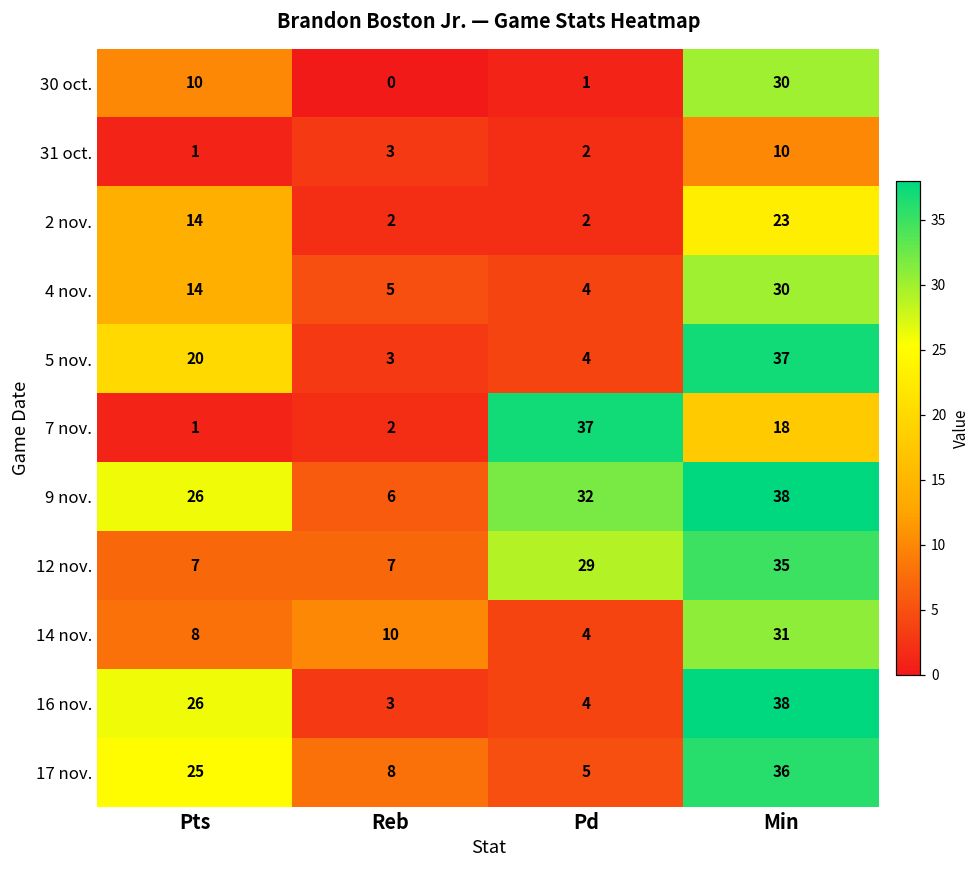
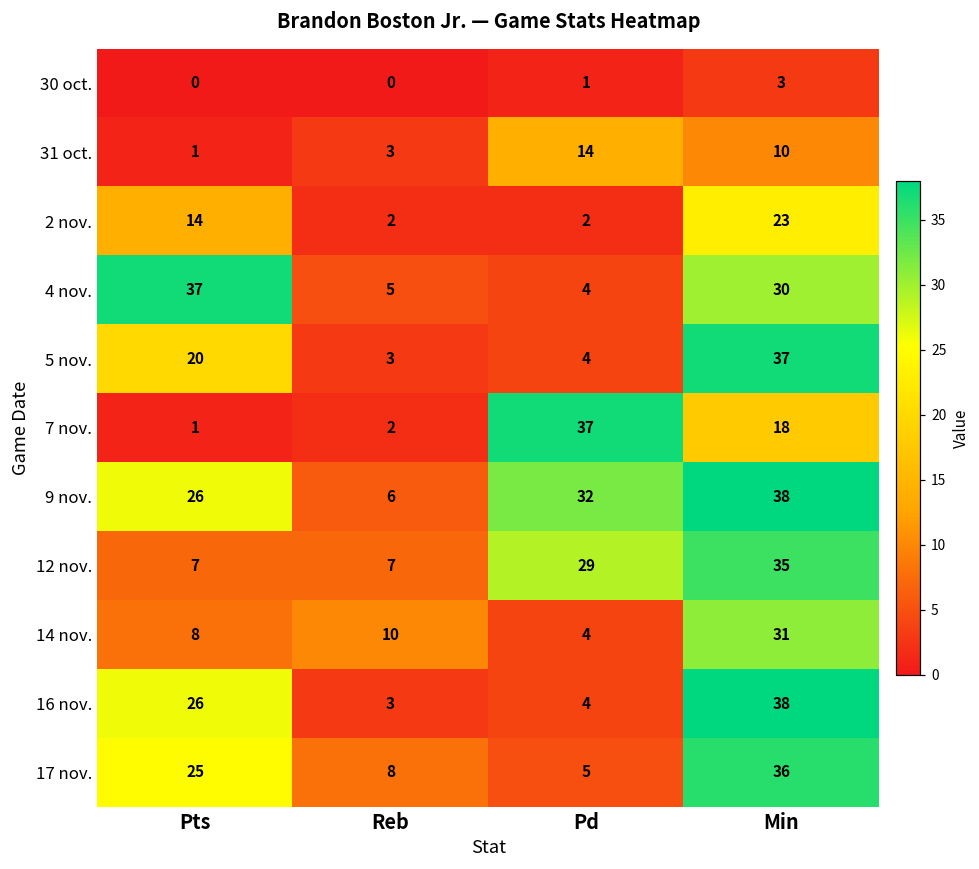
  {
    "30 oct.": {
-     "Pts": 10,
+     "Pts": 0,
      "Reb": 0,
      "Pd": 1,
-     "Min": 30
+     "Min": 3
    },
    "31 oct.": {
      "Pts": 1,
      "Reb": 3,
-     "Pd": 2,
+     "Pd": 14,
      "Min": 10
    },
    "2 nov.": {
      "Pts": 14,
      "Reb": 2,
      "Pd": 2,
      "Min": 23
    },
    "4 nov.": {
-     "Pts": 14,
+     "Pts": 37,
      "Reb": 5,
      "Pd": 4,
      "Min": 30
    },
    "5 nov.": {
      "Pts": 20,
      "Reb": 3,
      "Pd": 4,
      "Min": 37
    },
    "7 nov.": {
      "Pts": 1,
      "Reb": 2,
      "Pd": 37,
      "Min": 18
    },
    "9 nov.": {
      "Pts": 26,
      "Reb": 6,
      "Pd": 32,
      "Min": 38
    },
    "12 nov.": {
      "Pts": 7,
      "Reb": 7,
      "Pd": 29,
      "Min": 35
    },
    "14 nov.": {
      "Pts": 8,
      "Reb": 10,
      "Pd": 4,
      "Min": 31
    },
    "16 nov.": {
      "Pts": 26,
      "Reb": 3,
      "Pd": 4,
      "Min": 38
    },
    "17 nov.": {
      "Pts": 25,
      "Reb": 8,
      "Pd": 5,
      "Min": 36
    }
  }
